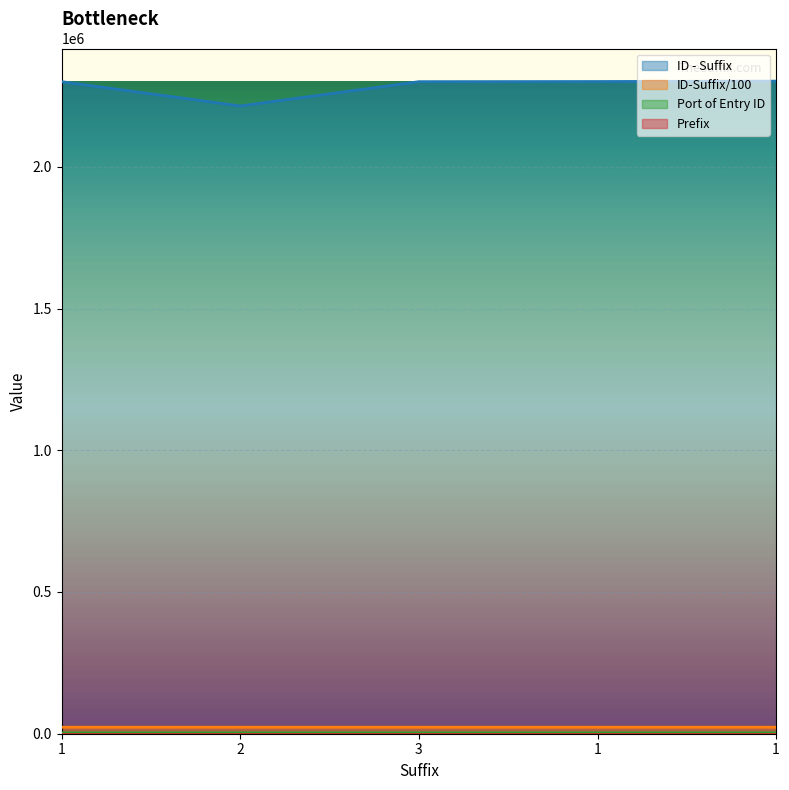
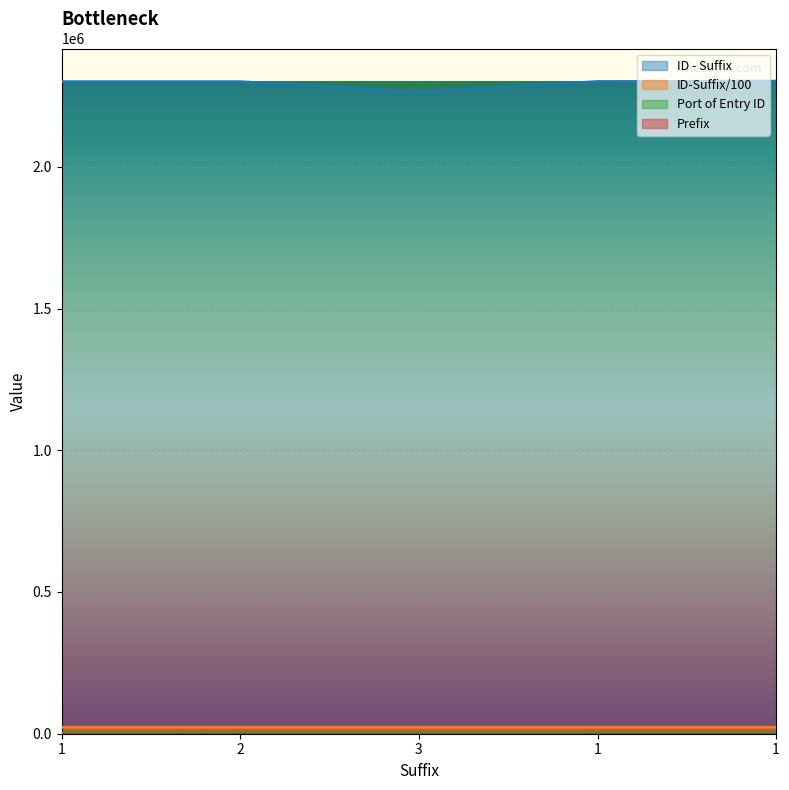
  {
    "ID - Suffix": {
-     "2": 2210000,
-     "3": 2300000
+     "2": 2300000,
+     "3": 2260000
    },
    "ID-Suffix/100": {
      "2": 20000,
      "3": 20000
    }
  }
